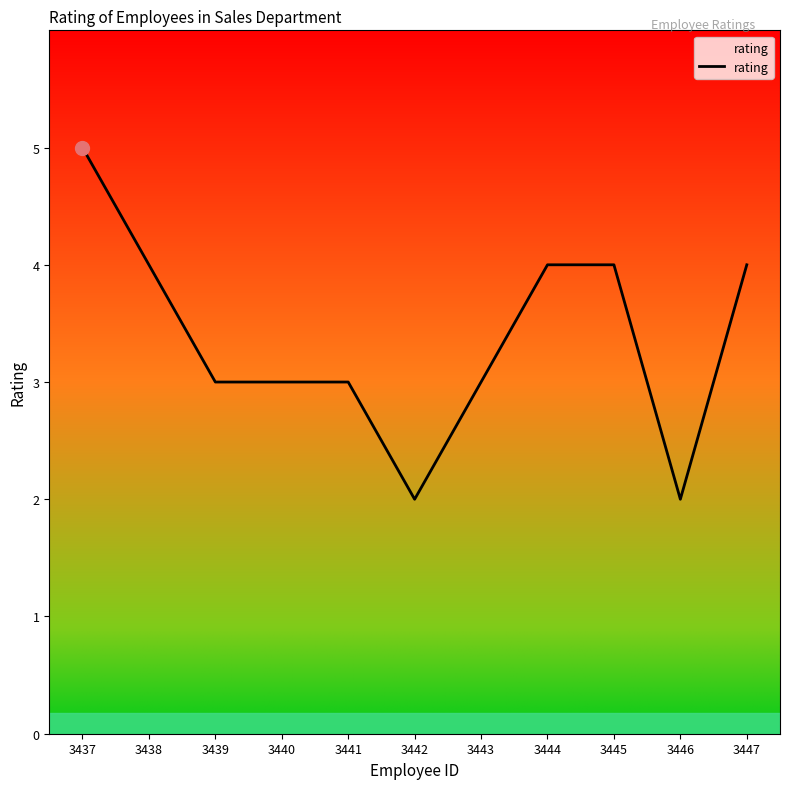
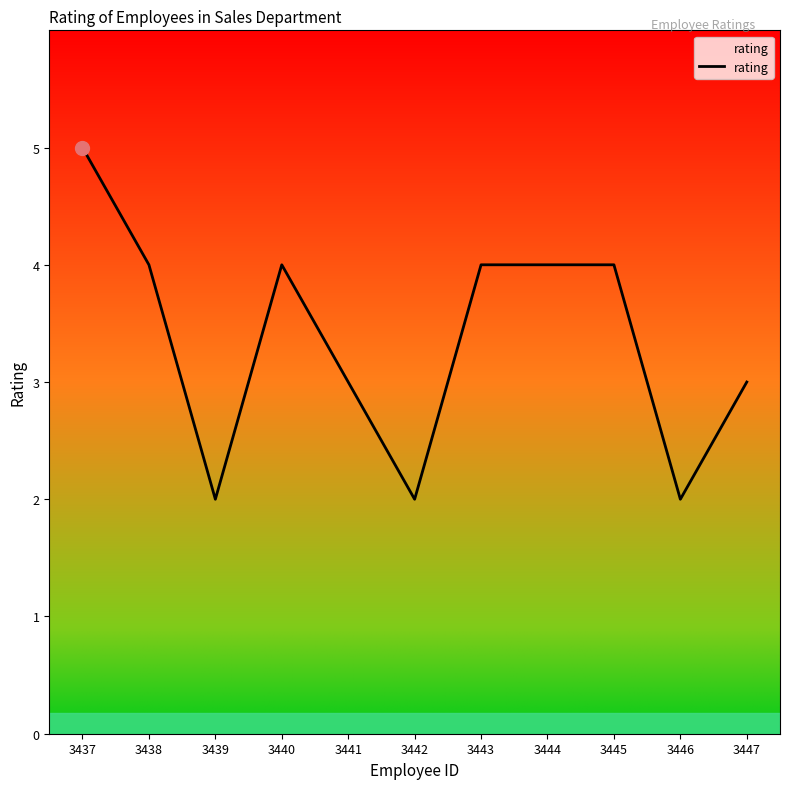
  {
    "rating": {
      "3438": 4,
-     "3439": 3,
-     "3440": 3,
+     "3439": 2,
+     "3440": 4,
      "3441": 3,
      "3442": 2,
-     "3443": 3,
+     "3443": 4,
      "3444": 4,
      "3445": 4,
      "3446": 2,
-     "3447": 4
+     "3447": 3
    }
  }
